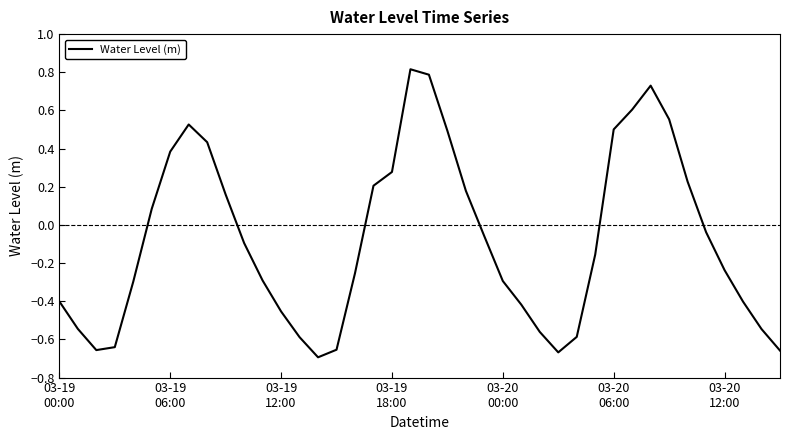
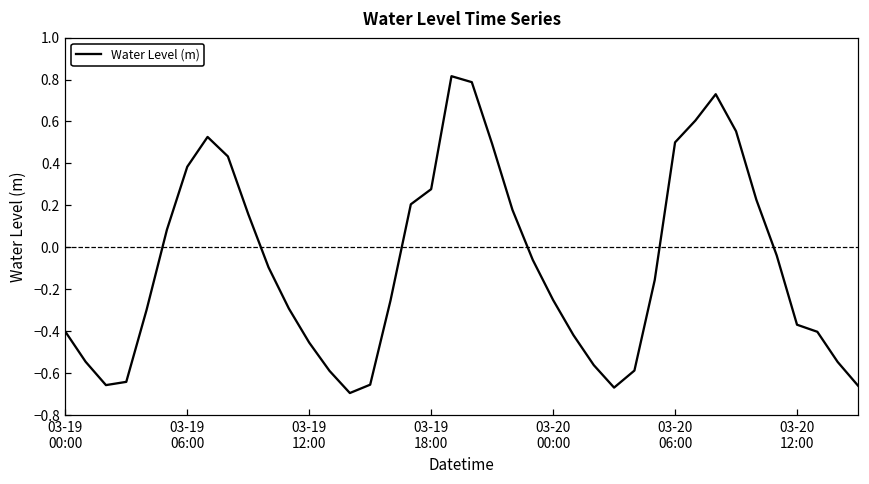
  {
    "03-19 00:00": -0.40,
    "03-19 06:00": 0.38,
    "03-19 12:00": -0.45,
    "03-19 18:00": 0.28,
-   "03-20 00:00": -0.29,
+   "03-20 00:00": -0.25,
    "03-20 06:00": 0.50,
-   "03-20 12:00": -0.24
+   "03-20 12:00": -0.37
  }
